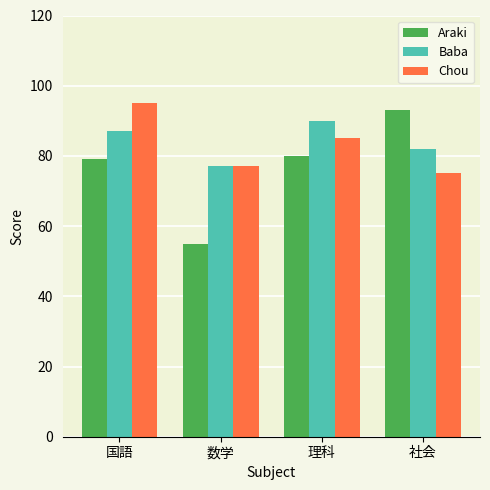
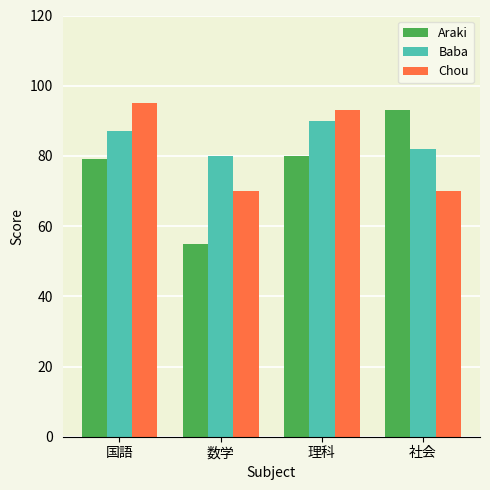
  {
    "Araki": {
      "国語": 79,
      "数学": 55,
      "理科": 80,
      "社会": 93
    },
    "Baba": {
      "国語": 87,
-     "数学": 77,
+     "数学": 80,
      "理科": 90,
      "社会": 82
    },
    "Chou": {
      "国語": 95,
-     "数学": 77,
-     "理科": 85,
-     "社会": 75
+     "数学": 70,
+     "理科": 93,
+     "社会": 70
    }
  }
